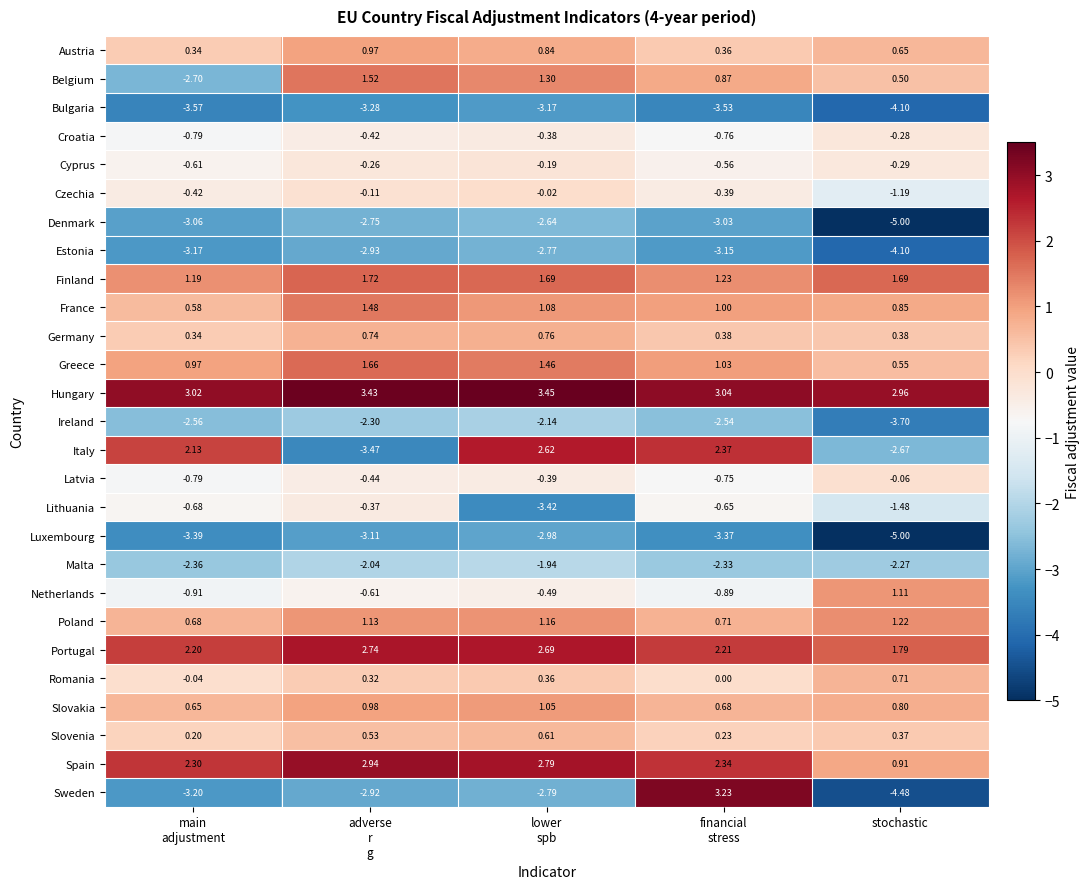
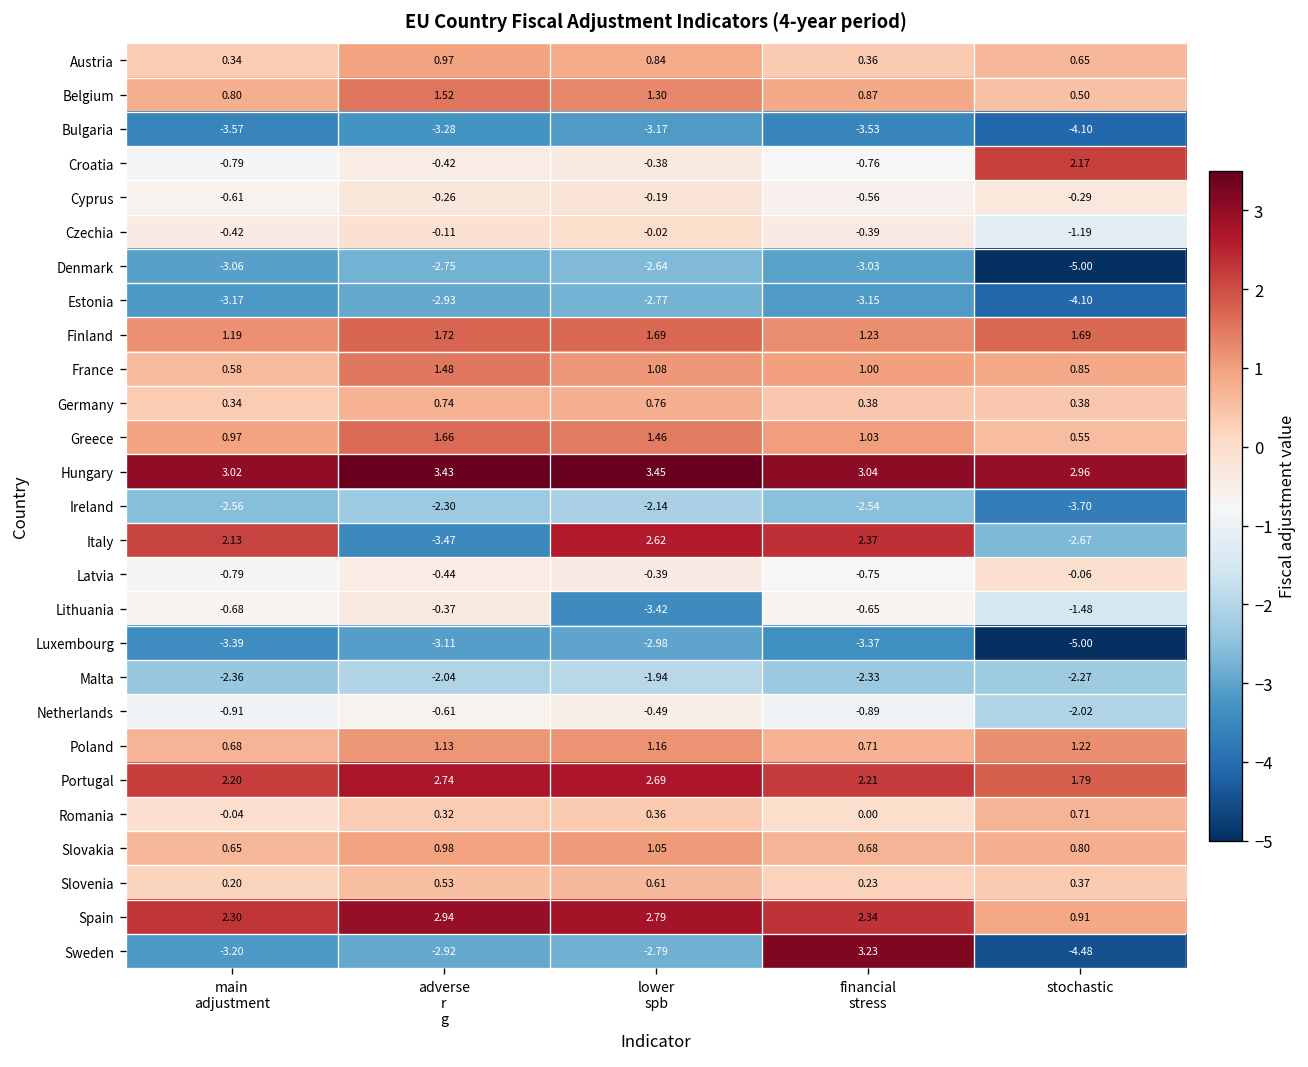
  {
    "Austria": {
      "main adjustment": 0.34,
      "adverse r g": 0.97,
      "lower spb": 0.84,
      "financial stress": 0.36,
      "stochastic": 0.65
    },
    "Belgium": {
-     "main adjustment": -2.70,
+     "main adjustment": 0.80,
      "adverse r g": 1.52,
      "lower spb": 1.30,
      "financial stress": 0.87,
      "stochastic": 0.50
    },
    "Bulgaria": {
      "main adjustment": -3.57,
      "adverse r g": -3.28,
      "lower spb": -3.17,
      "financial stress": -3.53,
      "stochastic": -4.10
    },
    "Croatia": {
      "main adjustment": -0.79,
      "adverse r g": -0.42,
      "lower spb": -0.38,
      "financial stress": -0.76,
-     "stochastic": -0.28
+     "stochastic": 2.17
    },
    "Cyprus": {
      "main adjustment": -0.61,
      "adverse r g": -0.26,
      "lower spb": -0.19,
      "financial stress": -0.56,
      "stochastic": -0.29
    },
    "Czechia": {
      "main adjustment": -0.42,
      "adverse r g": -0.11,
      "lower spb": -0.02,
      "financial stress": -0.39,
      "stochastic": -1.19
    },
    "Denmark": {
      "main adjustment": -3.06,
      "adverse r g": -2.75,
      "lower spb": -2.64,
      "financial stress": -3.03,
      "stochastic": -5.00
    },
    "Estonia": {
      "main adjustment": -3.17,
      "adverse r g": -2.93,
      "lower spb": -2.77,
      "financial stress": -3.15,
      "stochastic": -4.10
    },
    "Finland": {
      "main adjustment": 1.19,
      "adverse r g": 1.72,
      "lower spb": 1.69,
      "financial stress": 1.23,
      "stochastic": 1.69
    },
    "France": {
      "main adjustment": 0.58,
      "adverse r g": 1.48,
      "lower spb": 1.08,
      "financial stress": 1.00,
      "stochastic": 0.85
    },
    "Germany": {
      "main adjustment": 0.34,
      "adverse r g": 0.74,
      "lower spb": 0.76,
      "financial stress": 0.38,
      "stochastic": 0.38
    },
    "Greece": {
      "main adjustment": 0.97,
      "adverse r g": 1.66,
      "lower spb": 1.46,
      "financial stress": 1.03,
      "stochastic": 0.55
    },
    "Hungary": {
      "main adjustment": 3.02,
      "adverse r g": 3.43,
      "lower spb": 3.45,
      "financial stress": 3.04,
      "stochastic": 2.96
    },
    "Ireland": {
      "main adjustment": -2.56,
      "adverse r g": -2.30,
      "lower spb": -2.14,
      "financial stress": -2.54,
      "stochastic": -3.70
    },
    "Italy": {
      "main adjustment": 2.13,
      "adverse r g": -3.47,
      "lower spb": 2.62,
      "financial stress": 2.37,
      "stochastic": -2.67
    },
    "Latvia": {
      "main adjustment": -0.79,
      "adverse r g": -0.44,
      "lower spb": -0.39,
      "financial stress": -0.75,
      "stochastic": -0.06
    },
    "Lithuania": {
      "main adjustment": -0.68,
      "adverse r g": -0.37,
      "lower spb": -3.42,
      "financial stress": -0.65,
      "stochastic": -1.48
    },
    "Luxembourg": {
      "main adjustment": -3.39,
      "adverse r g": -3.11,
      "lower spb": -2.98,
      "financial stress": -3.37,
      "stochastic": -5.00
    },
    "Malta": {
      "main adjustment": -2.36,
      "adverse r g": -2.04,
      "lower spb": -1.94,
      "financial stress": -2.33,
      "stochastic": -2.27
    },
    "Netherlands": {
      "main adjustment": -0.91,
      "adverse r g": -0.61,
      "lower spb": -0.49,
      "financial stress": -0.89,
-     "stochastic": 1.11
+     "stochastic": -2.02
    },
    "Poland": {
      "main adjustment": 0.68,
      "adverse r g": 1.13,
      "lower spb": 1.16,
      "financial stress": 0.71,
      "stochastic": 1.22
    },
    "Portugal": {
      "main adjustment": 2.20,
      "adverse r g": 2.74,
      "lower spb": 2.69,
      "financial stress": 2.21,
      "stochastic": 1.79
    },
    "Romania": {
      "main adjustment": -0.04,
      "adverse r g": 0.32,
      "lower spb": 0.36,
      "financial stress": 0.00,
      "stochastic": 0.71
    },
    "Slovakia": {
      "main adjustment": 0.65,
      "adverse r g": 0.98,
      "lower spb": 1.05,
      "financial stress": 0.68,
      "stochastic": 0.80
    },
    "Slovenia": {
      "main adjustment": 0.20,
      "adverse r g": 0.53,
      "lower spb": 0.61,
      "financial stress": 0.23,
      "stochastic": 0.37
    },
    "Spain": {
      "main adjustment": 2.30,
      "adverse r g": 2.94,
      "lower spb": 2.79,
      "financial stress": 2.34,
      "stochastic": 0.91
    },
    "Sweden": {
      "main adjustment": -3.20,
      "adverse r g": -2.92,
      "lower spb": -2.79,
      "financial stress": 3.23,
      "stochastic": -4.48
    }
  }
